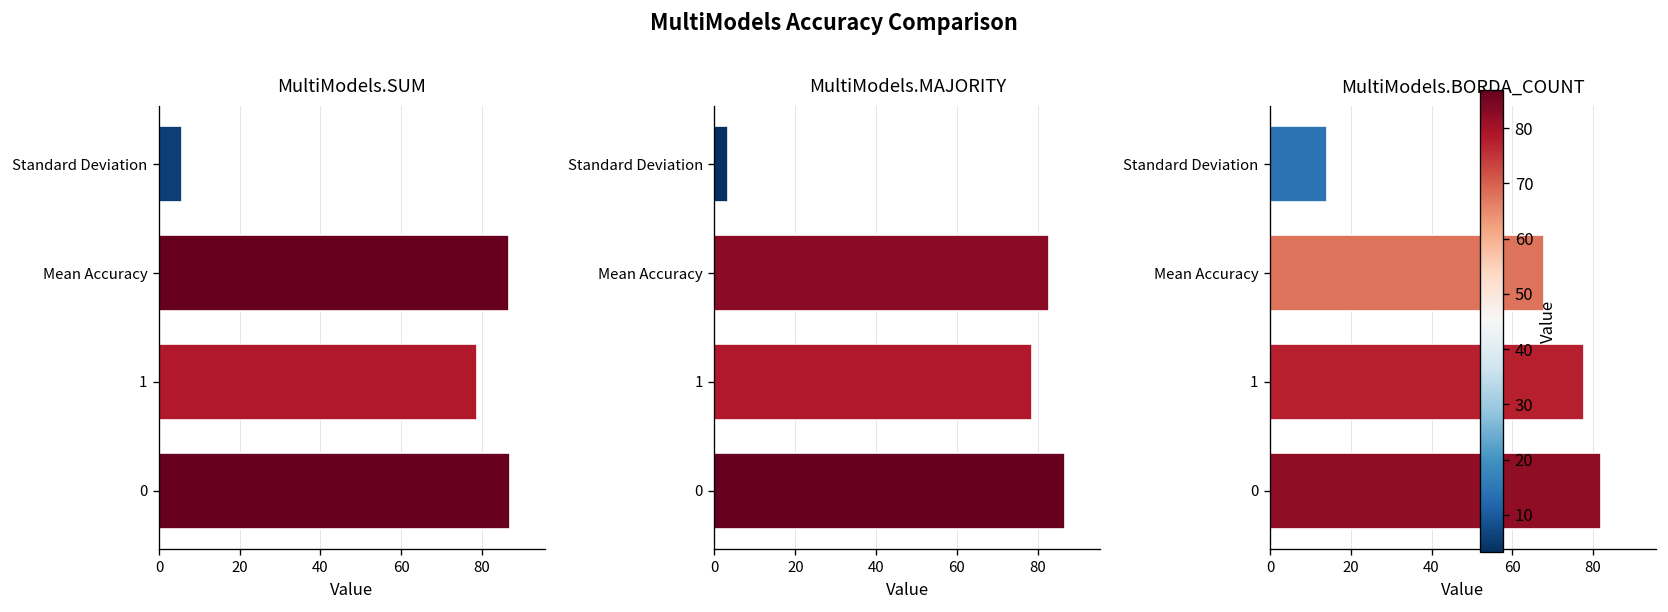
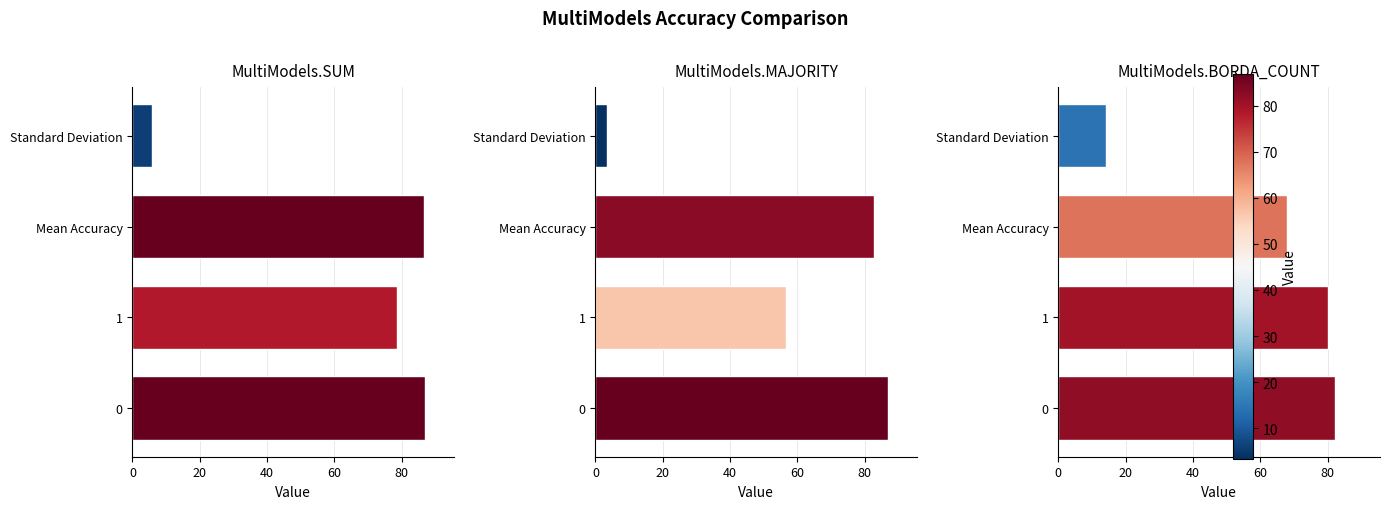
  {
    "MultiModels.SUM": {
      "Standard Deviation": 6,
      "Mean Accuracy": 87,
      "1": 79,
      "0": 87
    },
    "MultiModels.MAJORITY": {
      "Standard Deviation": 3,
      "Mean Accuracy": 83,
-     "1": 79,
+     "1": 57,
      "0": 87
    },
    "MultiModels.BORDA_COUNT": {
      "Standard Deviation": 14,
      "Mean Accuracy": 68,
-     "1": 78,
+     "1": 80,
      "0": 82
    }
  }
